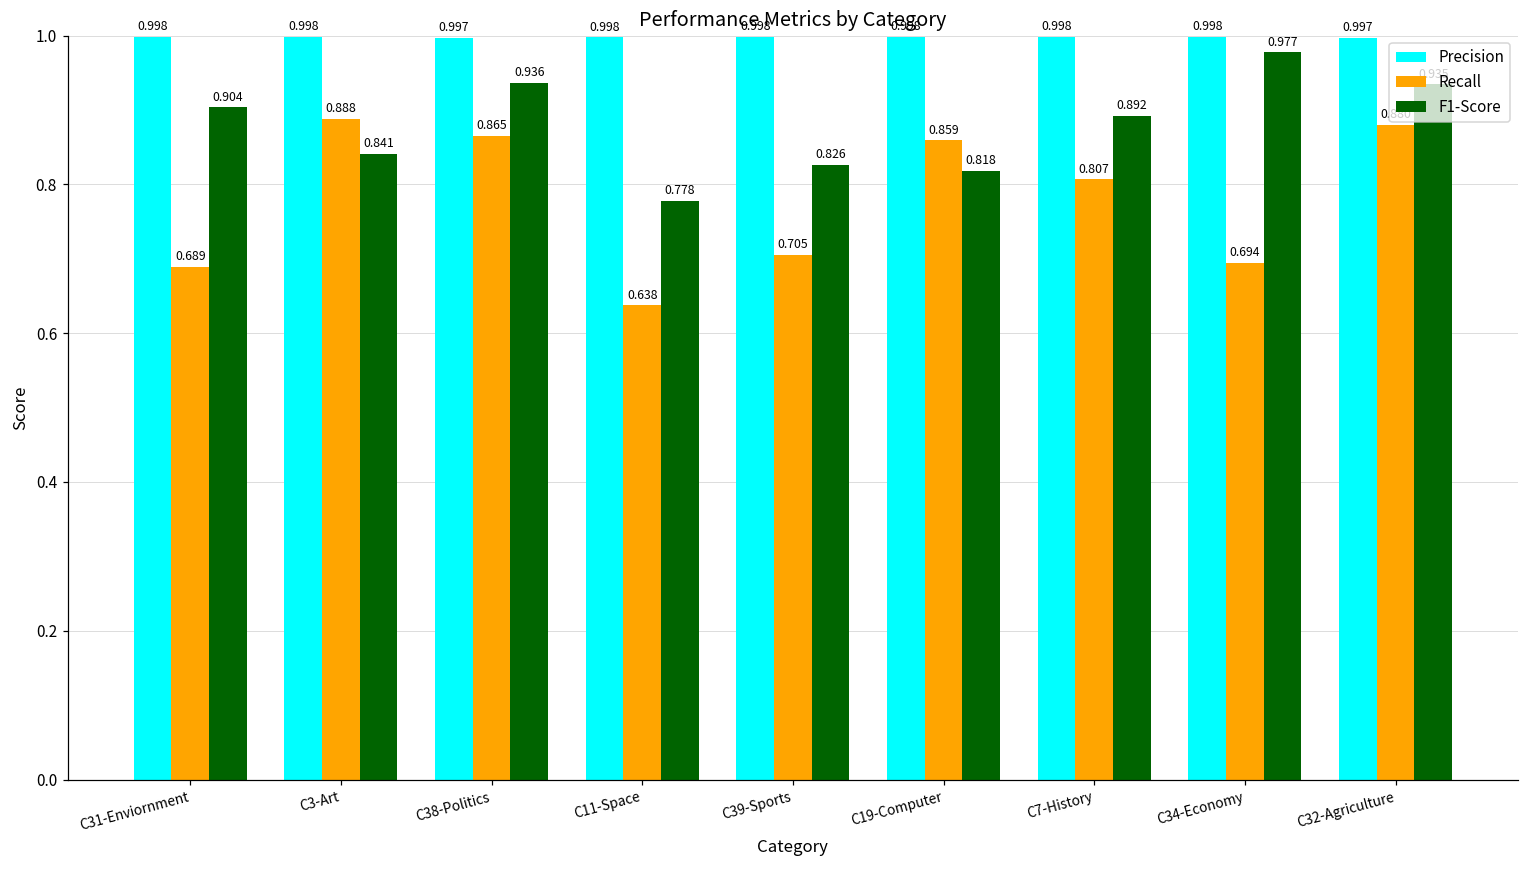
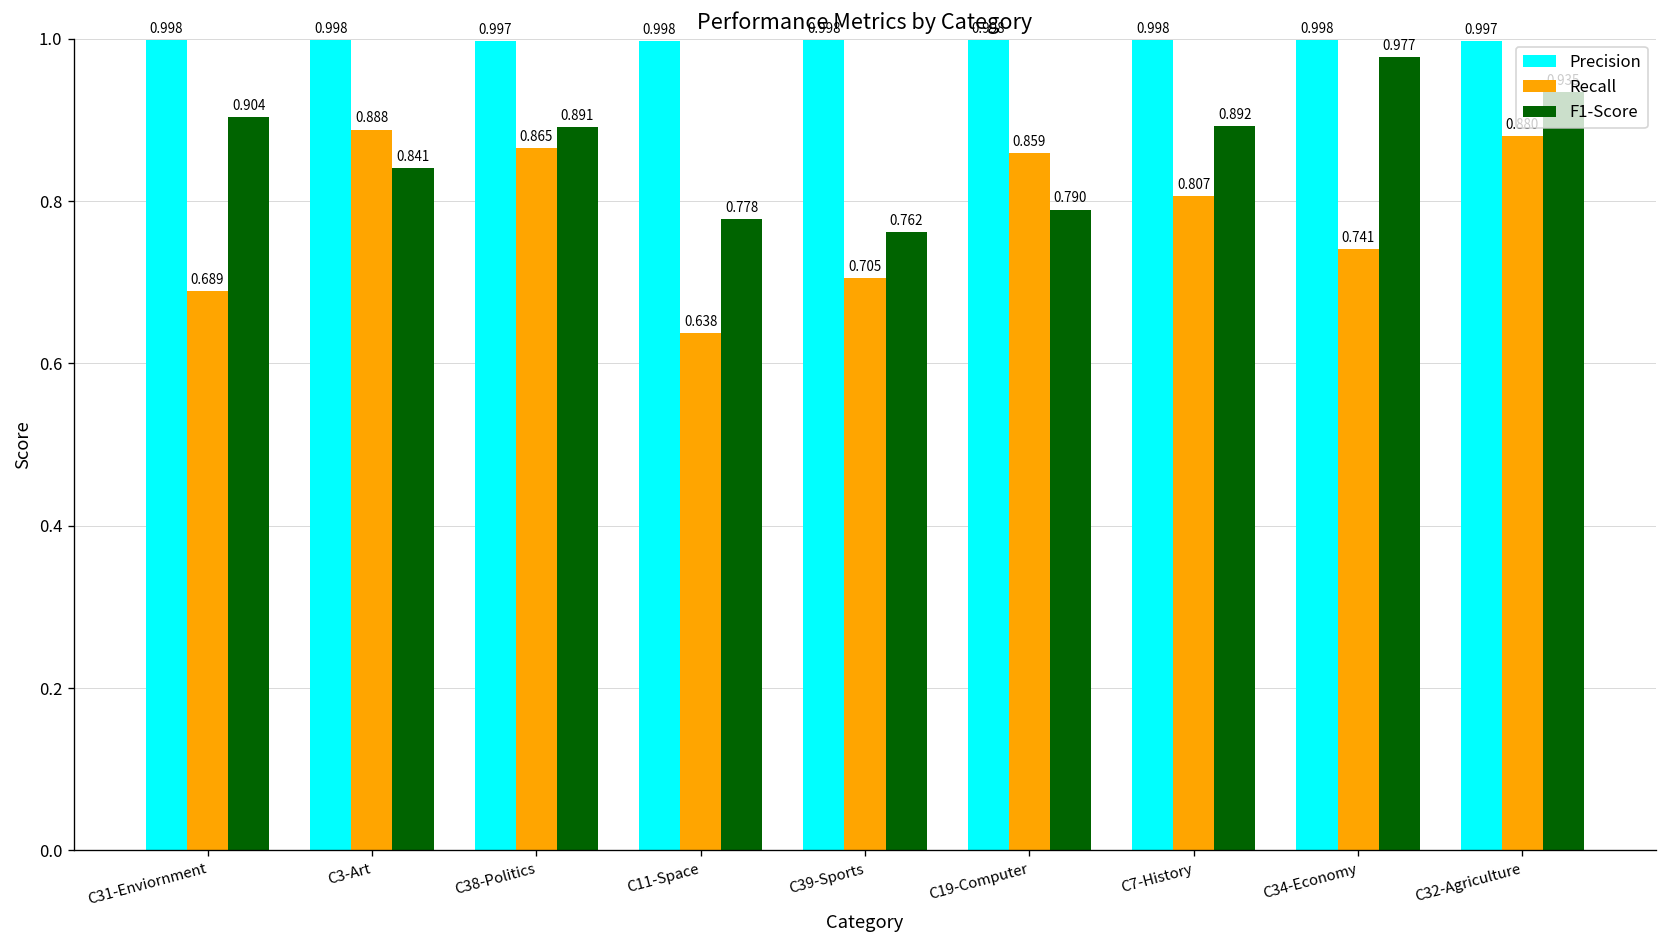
  {
    "Precision": {
      "C31-Enviornment": 0.998,
      "C3-Art": 0.998,
      "C38-Politics": 0.997,
      "C11-Space": 0.998,
      "C39-Sports": 0.998,
      "C19-Computer": 0.998,
      "C7-History": 0.998,
      "C34-Economy": 0.998,
      "C32-Agriculture": 0.997
    },
    "Recall": {
      "C31-Enviornment": 0.689,
      "C3-Art": 0.888,
      "C38-Politics": 0.865,
      "C11-Space": 0.638,
      "C39-Sports": 0.705,
      "C19-Computer": 0.859,
      "C7-History": 0.807,
-     "C34-Economy": 0.694
+     "C34-Economy": 0.741
    },
    "F1-Score": {
      "C31-Enviornment": 0.904,
      "C3-Art": 0.841,
-     "C38-Politics": 0.936,
+     "C38-Politics": 0.891,
      "C11-Space": 0.778,
-     "C39-Sports": 0.826,
-     "C19-Computer": 0.818,
+     "C39-Sports": 0.762,
+     "C19-Computer": 0.790,
      "C7-History": 0.892,
      "C34-Economy": 0.977
    }
  }
